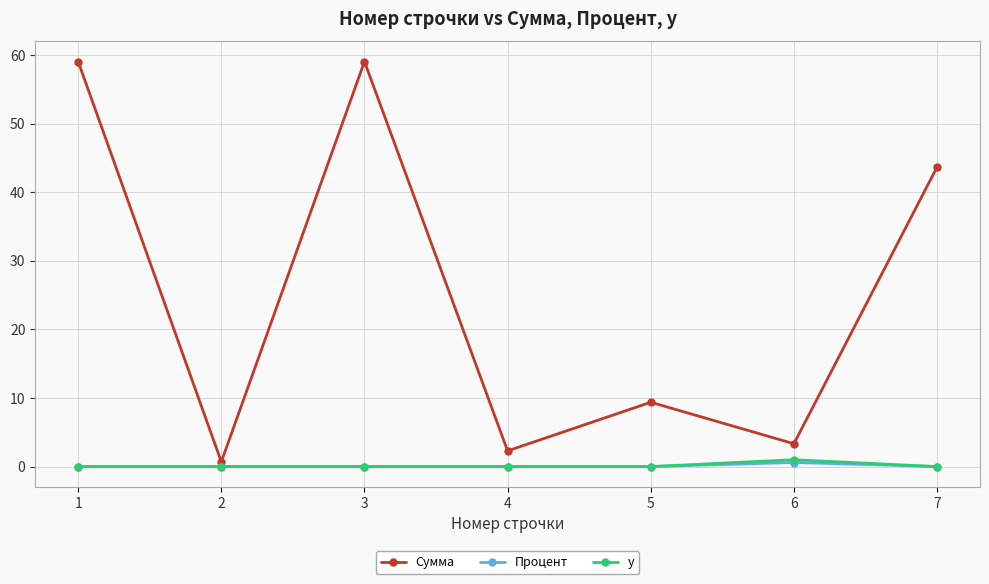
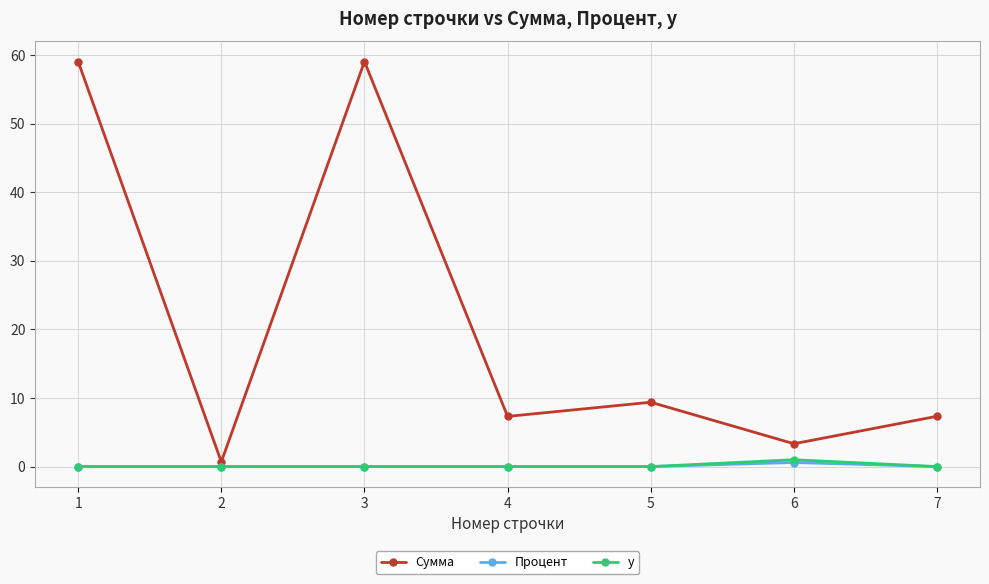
  {
    "Сумма": {
      "1": 59,
      "2": 1,
      "3": 59,
-     "4": 2,
+     "4": 7,
      "5": 9,
      "6": 3,
-     "7": 44
+     "7": 7
    },
    "Процент": {
      "6": 1
    },
    "y": {
      "6": 1
    }
  }
